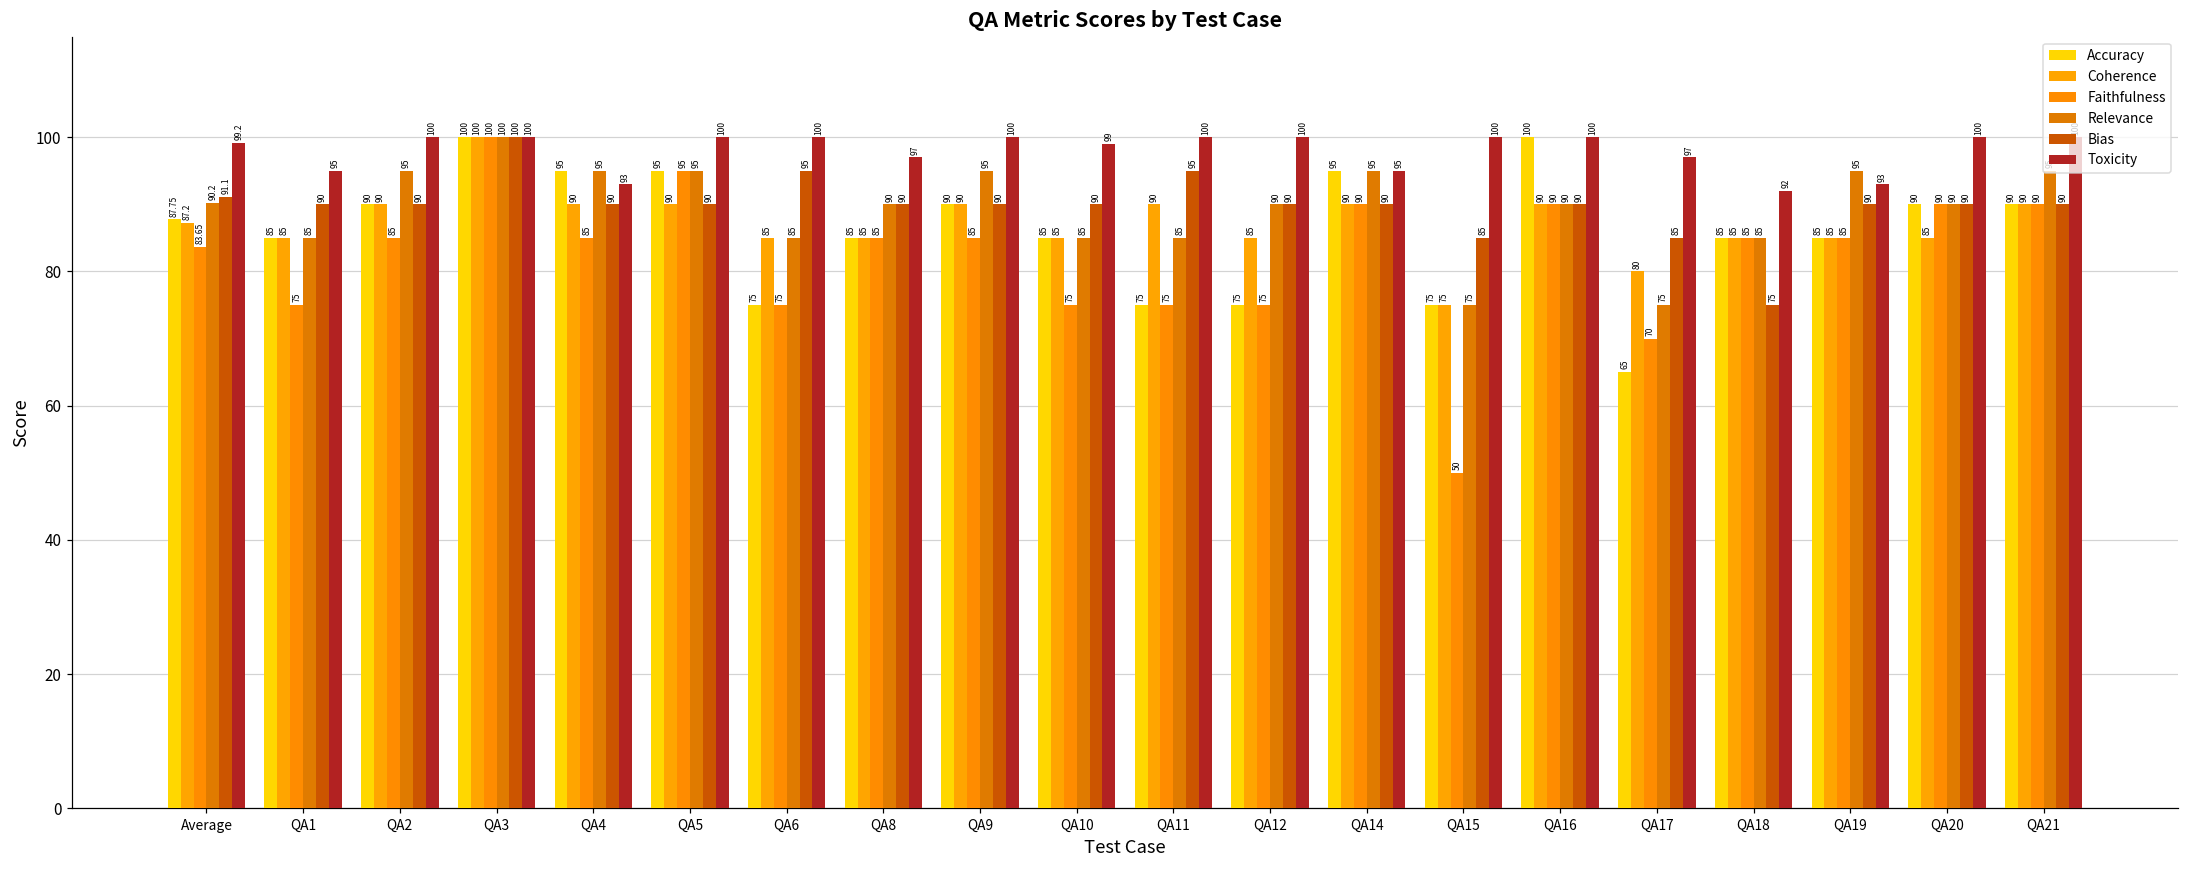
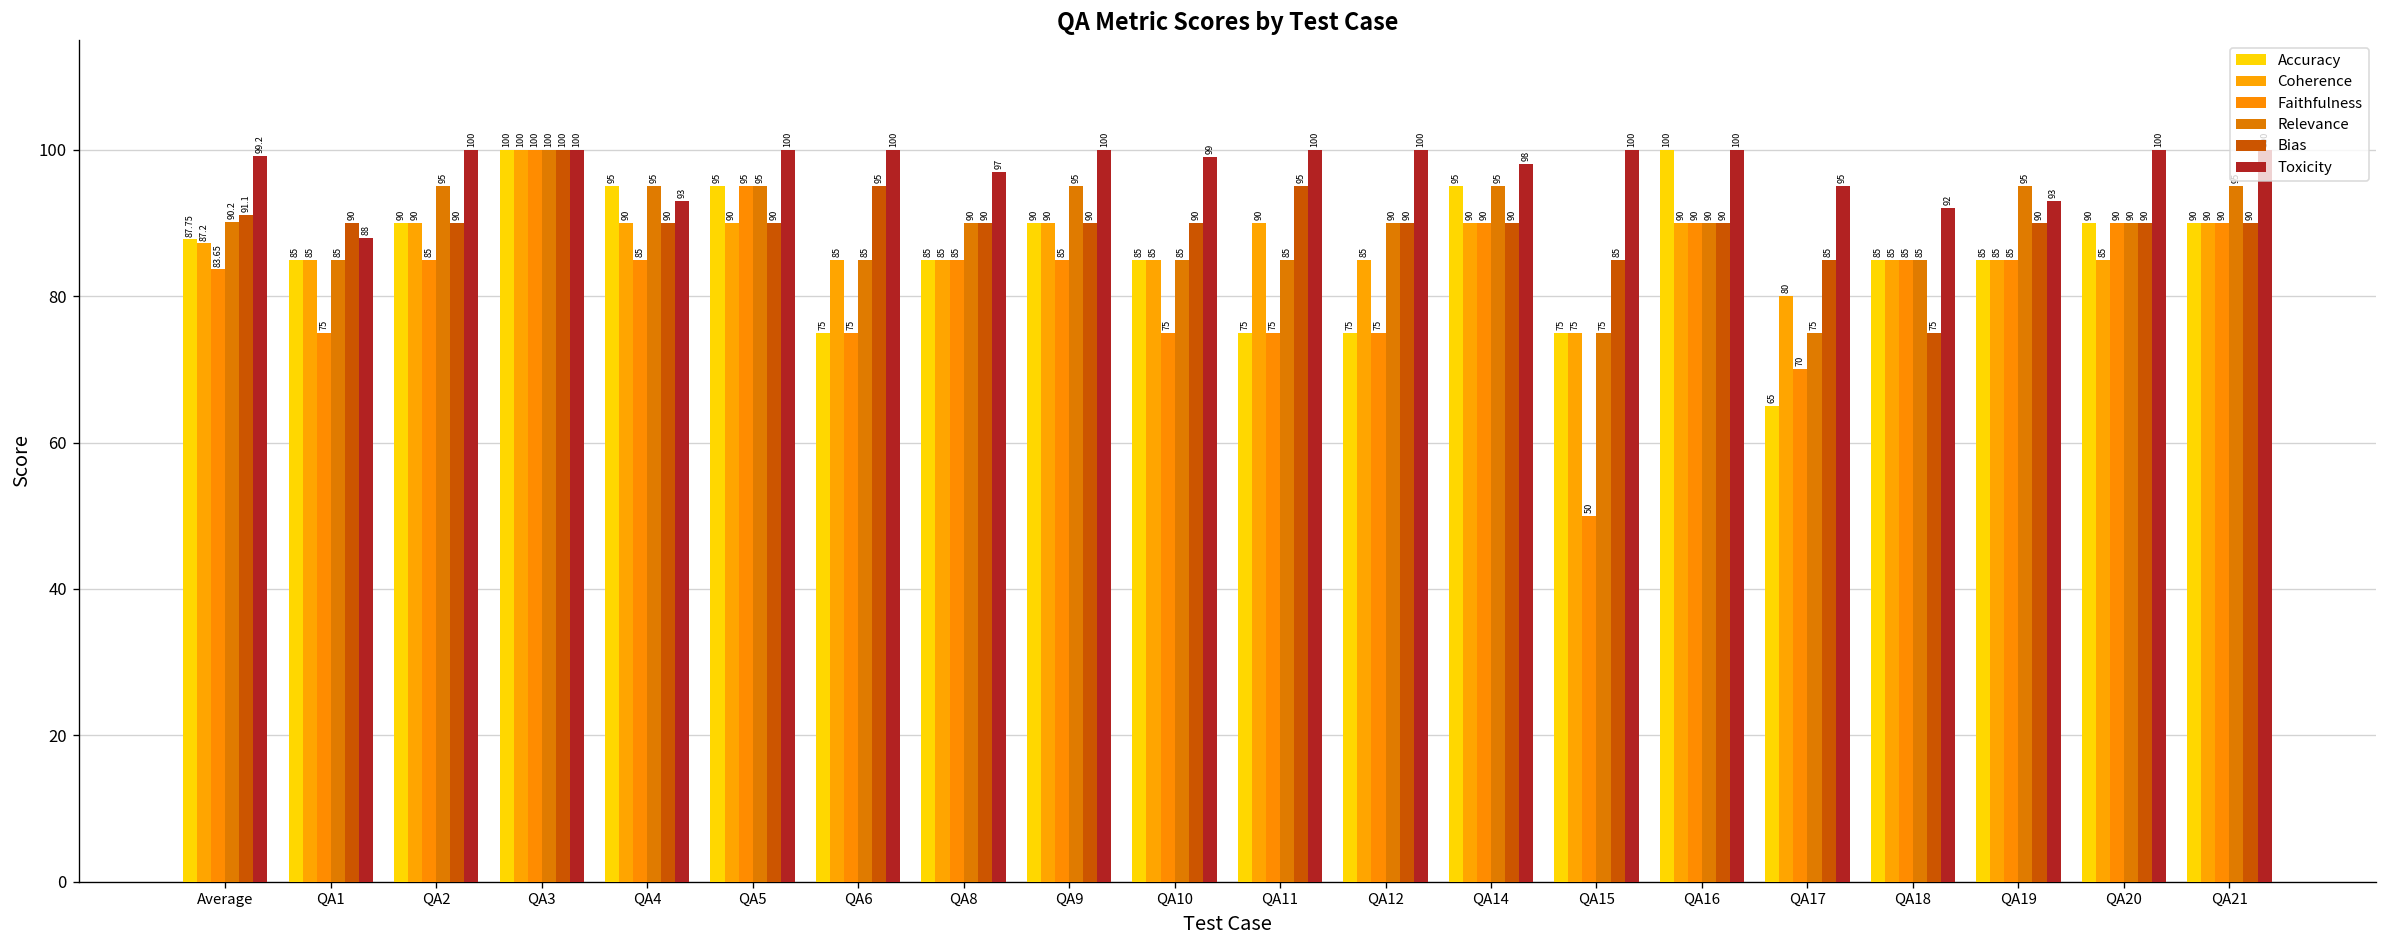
  {
    "Toxicity": {
      "Average": 99.2,
-     "QA1": 95,
+     "QA1": 88,
      "QA2": 100,
      "QA3": 100,
      "QA4": 93,
      "QA5": 100,
      "QA6": 100,
      "QA8": 97,
      "QA9": 100,
      "QA10": 99,
      "QA11": 100,
      "QA12": 100,
-     "QA14": 95,
+     "QA14": 98,
      "QA15": 100,
      "QA16": 100,
-     "QA17": 97,
+     "QA17": 95,
      "QA18": 92,
      "QA19": 93,
      "QA20": 100
    }
  }
